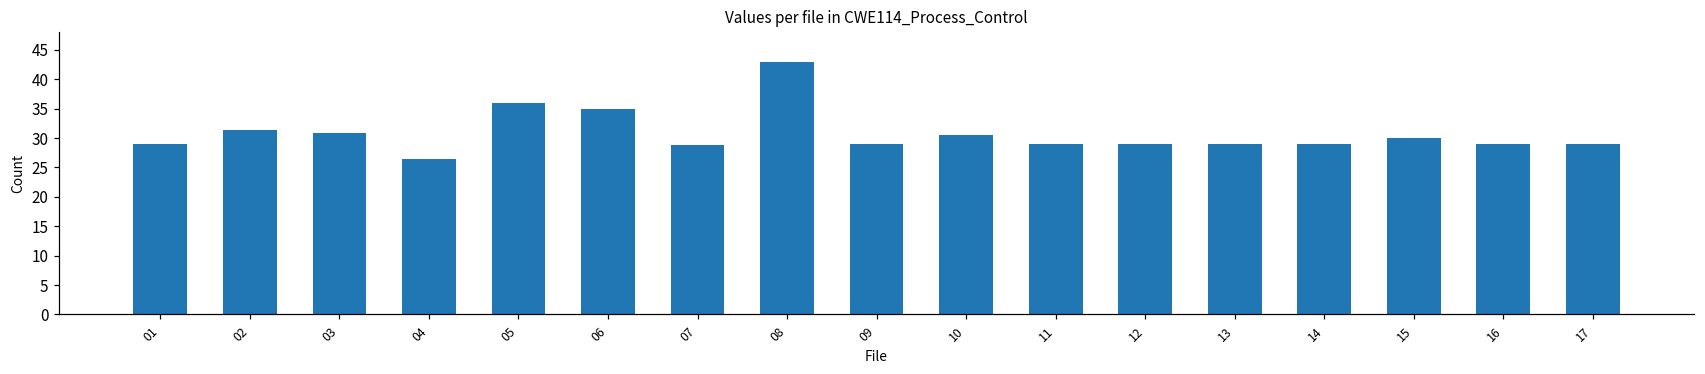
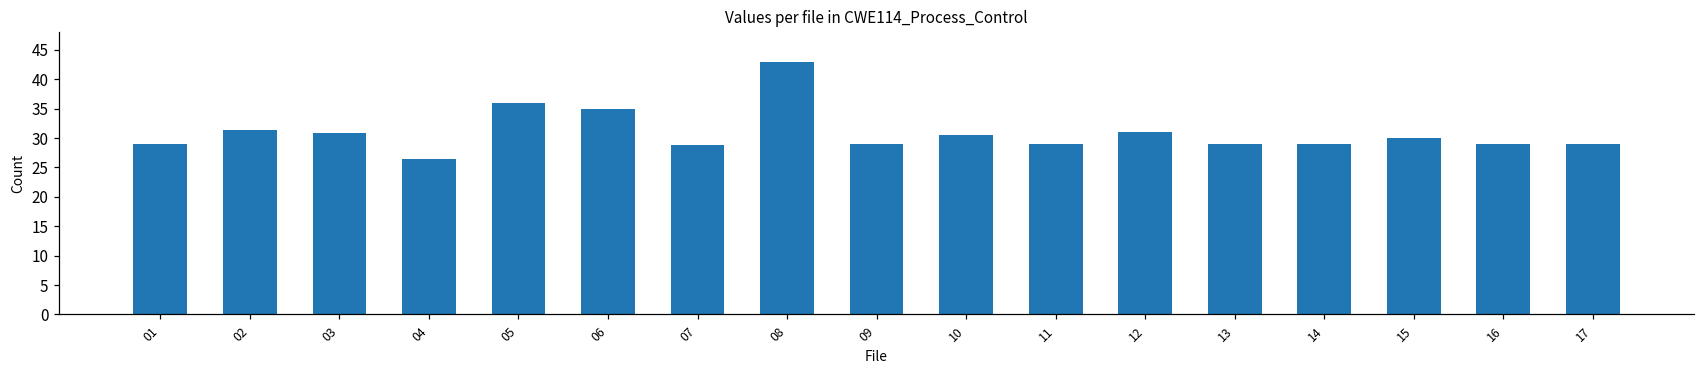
  {
    "01": 29,
    "02": 31,
    "03": 31,
    "04": 27,
    "05": 36,
    "06": 35,
    "07": 29,
    "08": 43,
    "09": 29,
    "10": 31,
    "11": 29,
-   "12": 29,
+   "12": 31,
    "13": 29,
    "14": 29,
    "15": 30,
    "16": 29,
    "17": 29
  }
